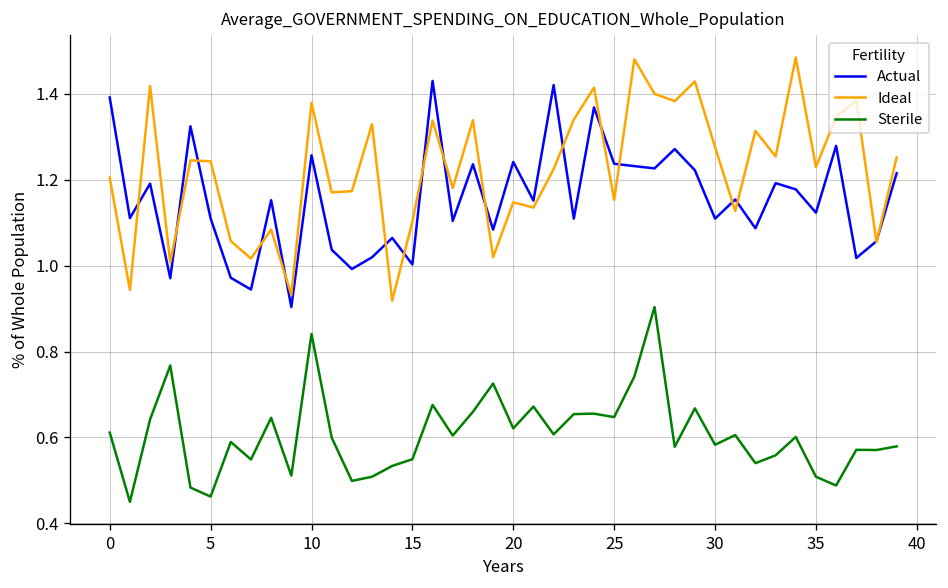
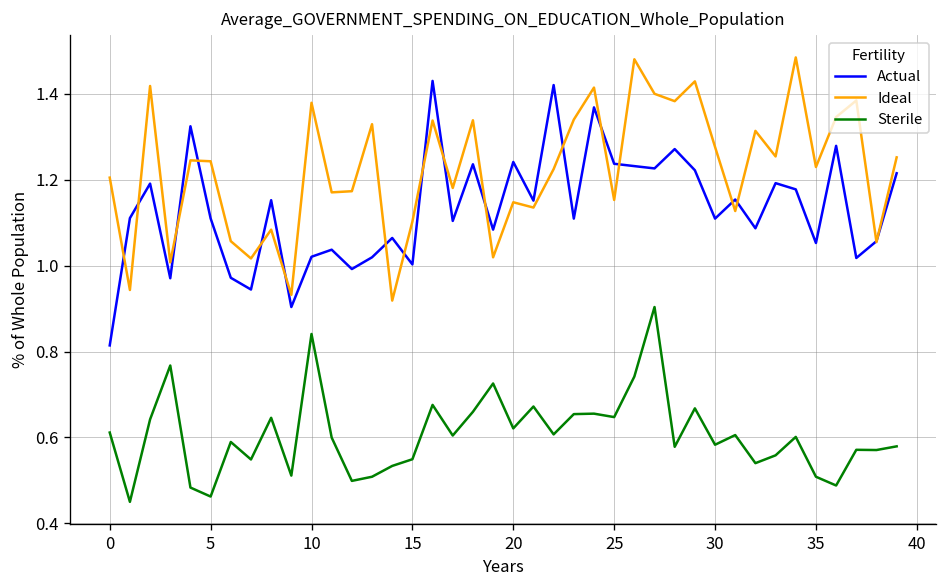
  {
    "Actual": {
-     "0": 1.39,
+     "0": 0.81,
      "5": 1.11,
-     "10": 1.26,
+     "10": 1.02,
      "15": 1.00,
      "20": 1.24,
      "25": 1.24,
      "30": 1.11,
-     "35": 1.12
+     "35": 1.05
    },
    "Ideal": {
      "0": 1.20,
      "5": 1.24,
      "10": 1.38,
      "15": 1.10,
      "20": 1.15,
      "25": 1.15,
      "30": 1.28,
      "35": 1.23
    },
    "Sterile": {
      "0": 0.61,
      "5": 0.46,
      "10": 0.84,
      "15": 0.55,
      "20": 0.62,
      "25": 0.65,
      "30": 0.58,
      "35": 0.51
    }
  }
